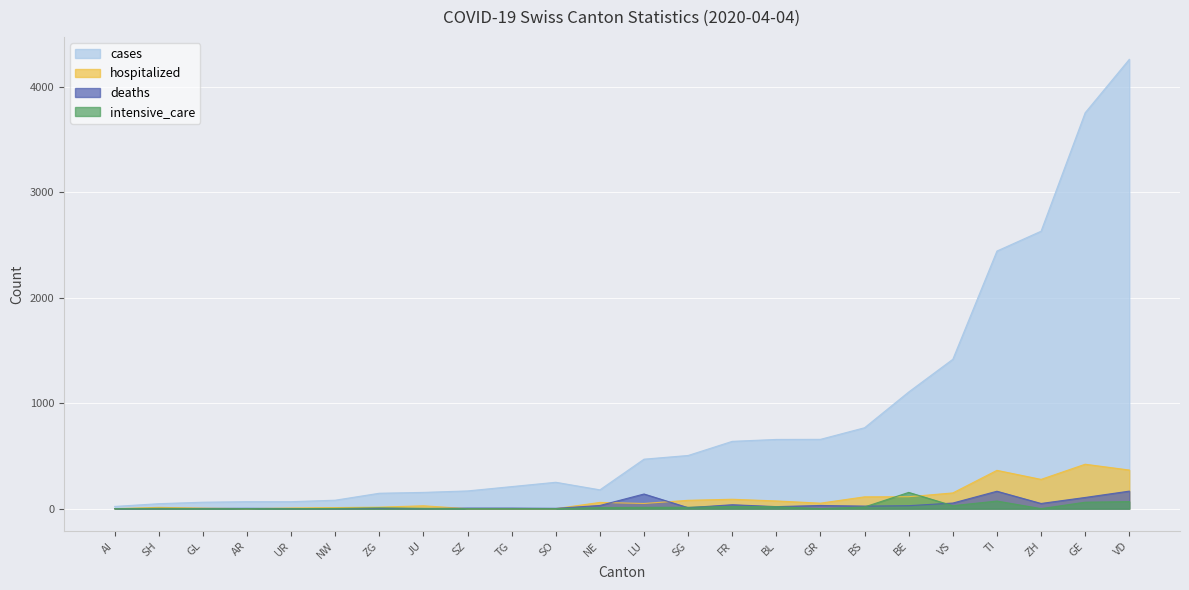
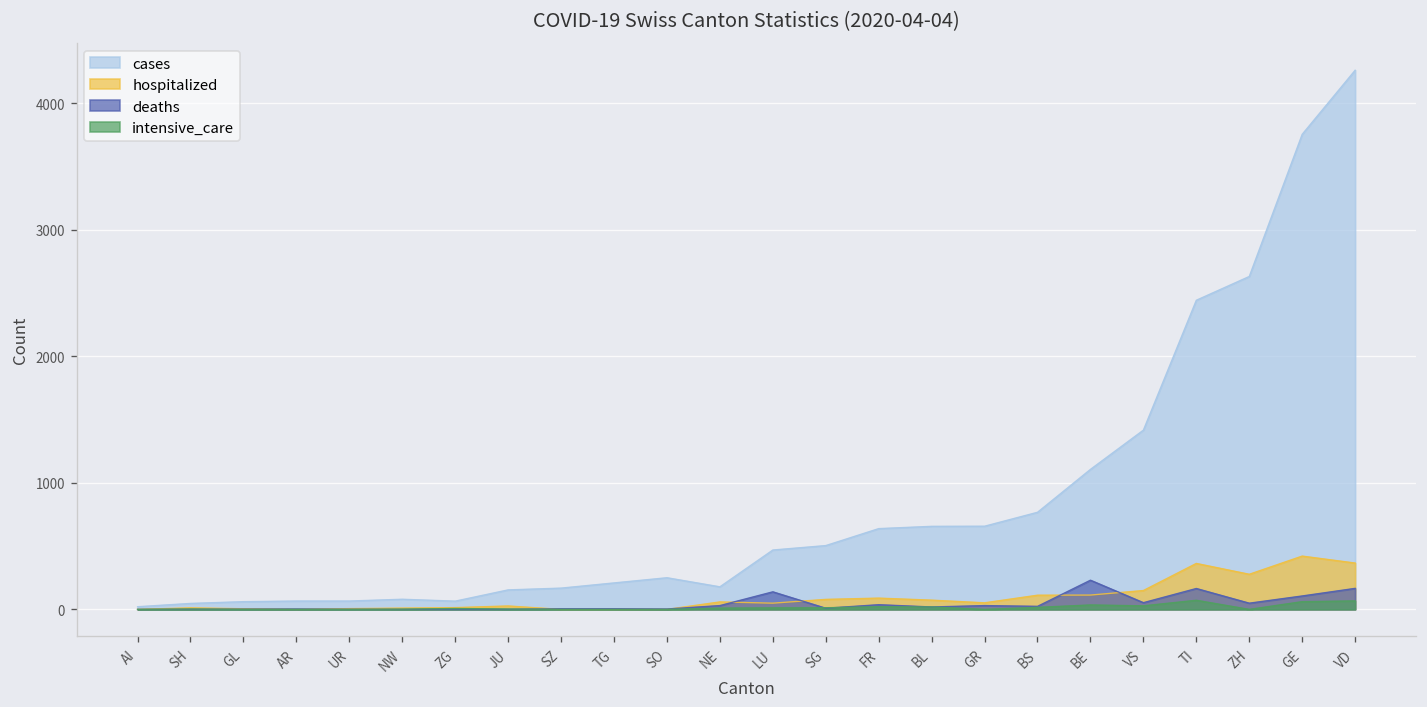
  {
    "cases": {
      "SH": 50,
      "GL": 60,
      "AR": 70,
      "UR": 70,
      "NW": 80,
-     "ZG": 150,
+     "ZG": 70,
      "JU": 150,
      "SZ": 170,
      "TG": 210,
      "SO": 250,
      "NE": 180,
      "LU": 470,
      "SG": 500,
      "FR": 640,
      "BL": 660,
      "GR": 660,
      "BS": 770,
      "BE": 1110,
      "VS": 1420,
      "TI": 2440,
      "ZH": 2630,
      "GE": 3750,
      "VD": 4260
    },
    "hospitalized": {
      "NE": 60,
      "LU": 50,
      "SG": 80,
      "FR": 90,
      "BL": 70,
      "BS": 110,
      "BE": 110,
      "VS": 150,
      "TI": 360,
      "ZH": 280,
      "GE": 420,
      "VD": 370
    },
    "deaths": {
      "LU": 140,
-     "BE": 30,
+     "BE": 230,
      "VS": 50,
      "TI": 170,
      "ZH": 50,
      "GE": 110,
      "VD": 170
    },
    "intensive_care": {
      "LU": 10,
      "GR": 0,
-     "BE": 150,
+     "BE": 40,
      "VS": 30,
      "TI": 70,
      "ZH": 0,
      "GE": 60,
      "VD": 70
    }
  }
